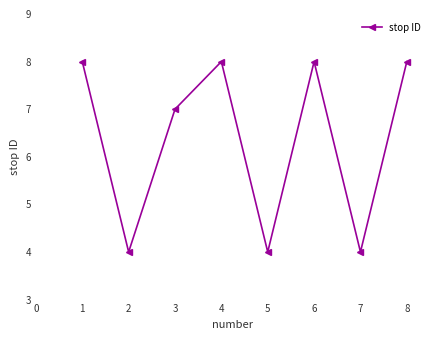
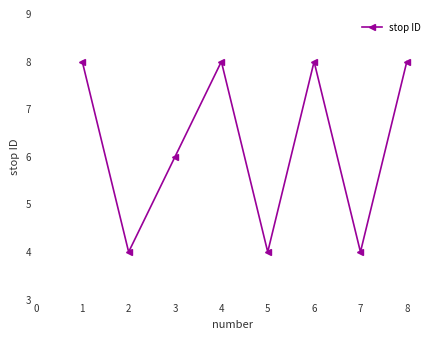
  {
    "1": 8,
    "2": 4,
-   "3": 7,
+   "3": 6,
    "4": 8,
    "5": 4,
    "6": 8,
    "7": 4,
    "8": 8
  }
